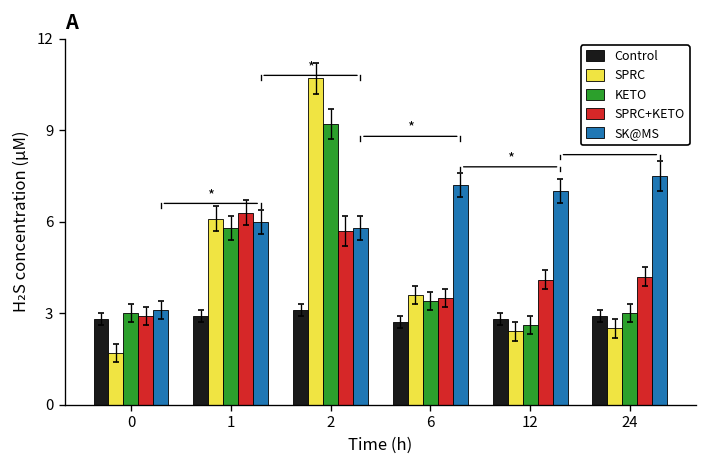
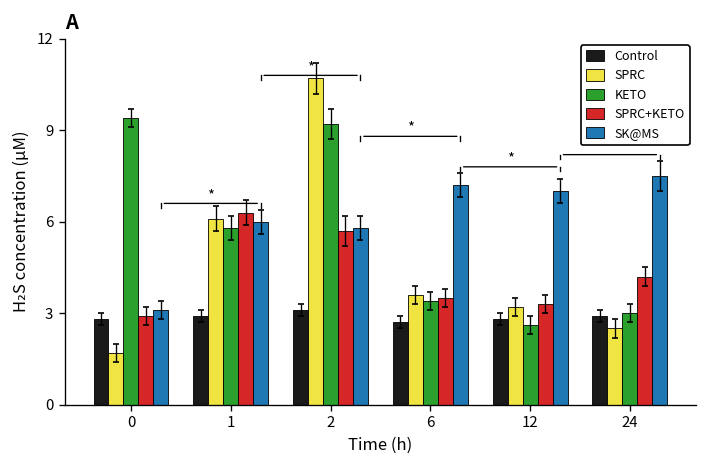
  {
    "SPRC": {
      "0": 1.7,
      "1": 6.1,
      "2": 10.7,
      "6": 3.6,
-     "12": 2.4,
+     "12": 3.2,
      "24": 2.5
    },
    "KETO": {
-     "0": 3.0,
+     "0": 9.4,
      "1": 5.8,
      "2": 9.2,
      "6": 3.4,
      "12": 2.6,
      "24": 3.0
    },
    "SPRC+KETO": {
      "0": 2.9,
      "1": 6.3,
      "2": 5.7,
      "6": 3.5,
-     "12": 4.1,
+     "12": 3.3,
      "24": 4.2
    }
  }
